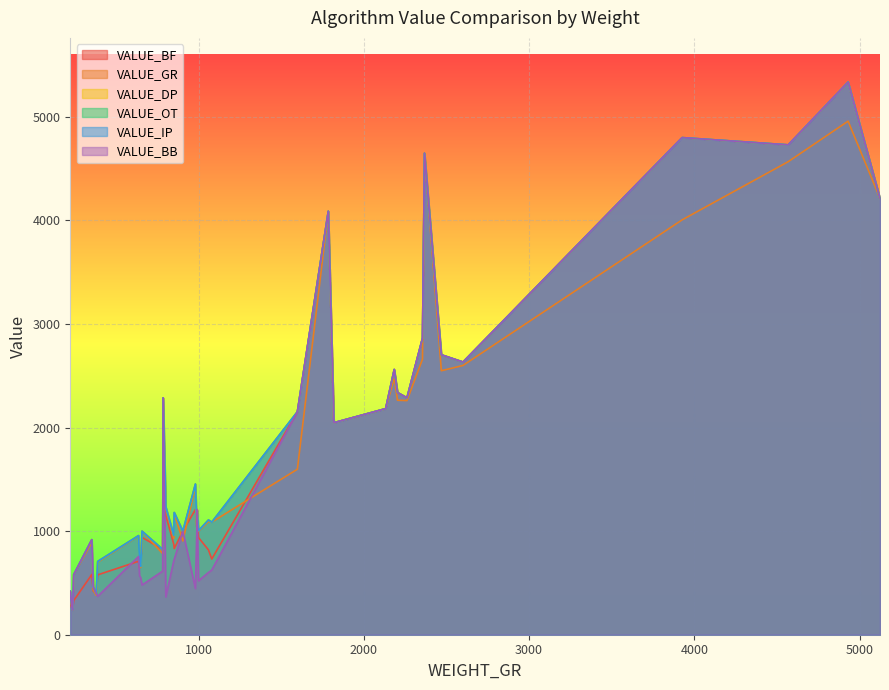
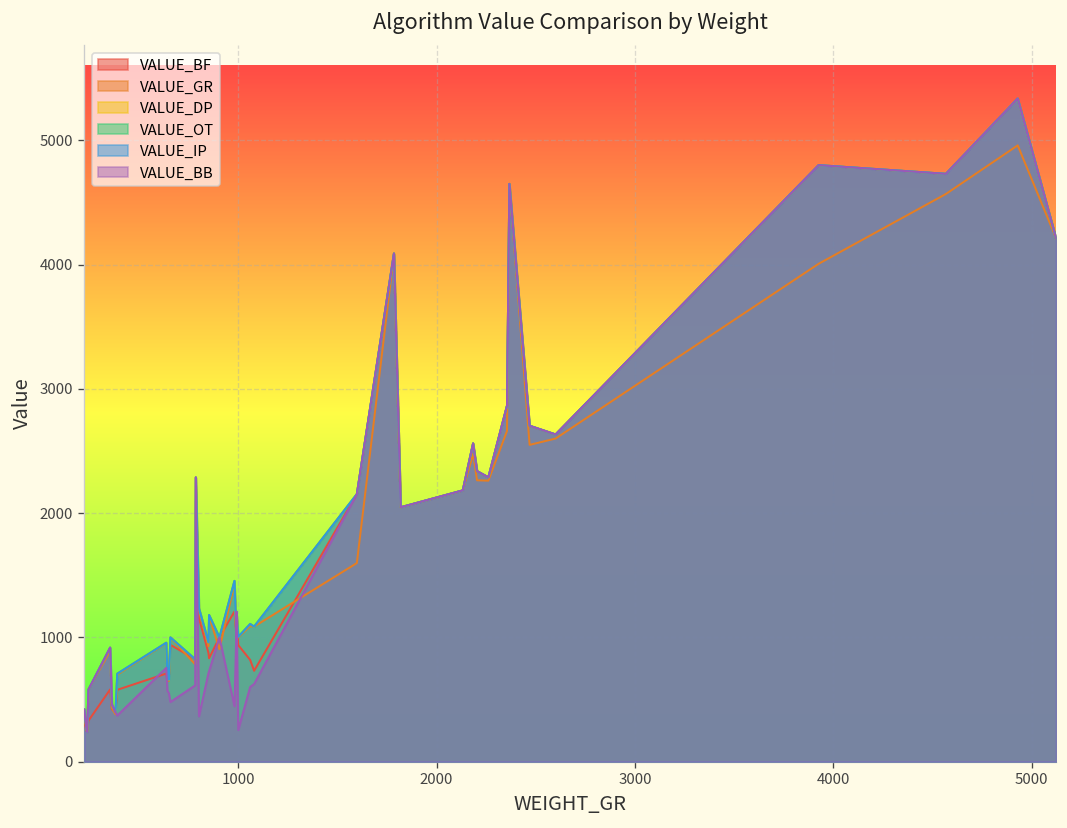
  {
    "VALUE_BB": {
-     "1000": 520
+     "1000": 260
    }
  }
